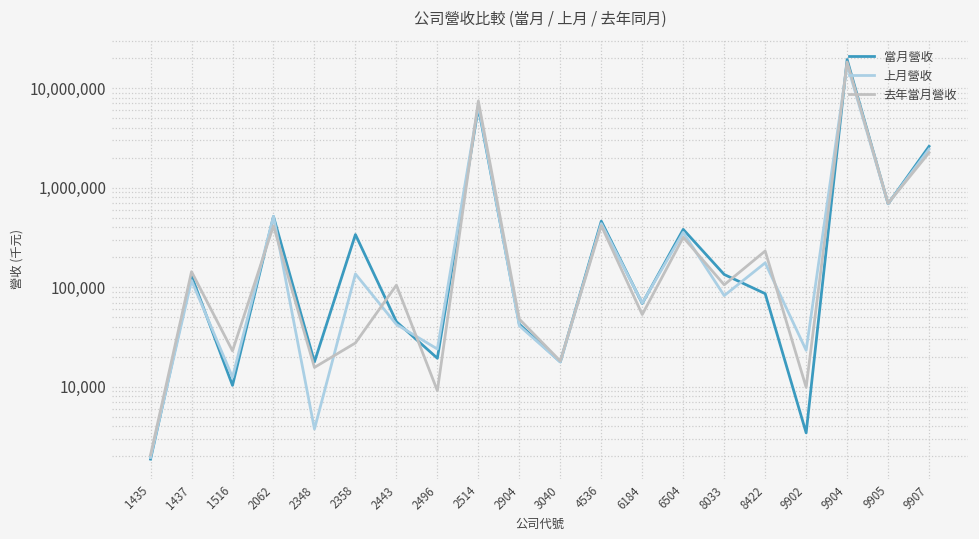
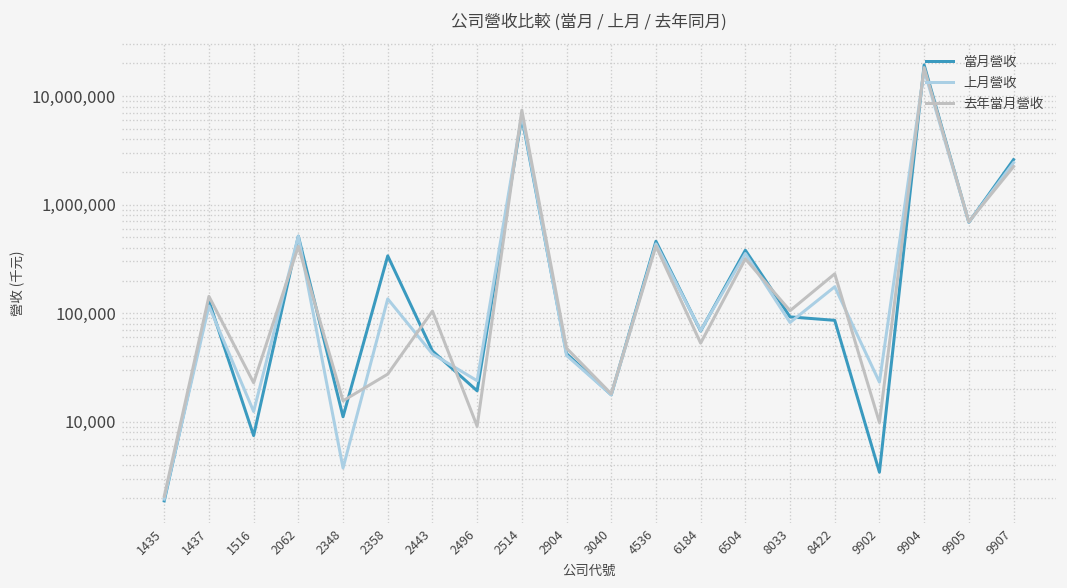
  {
    "當月營收": {
      "1437": "130,000",
-     "1516": "10,000",
-     "2348": "18,000",
+     "1516": "7,000",
+     "2348": "11,000",
      "2358": "340,000",
      "2496": "19,000",
      "6504": "380,000",
-     "8033": "130,000",
+     "8033": "90,000",
      "8422": "90,000",
      "9902": "3,400",
      "9907": "2,600,000"
    }
  }
